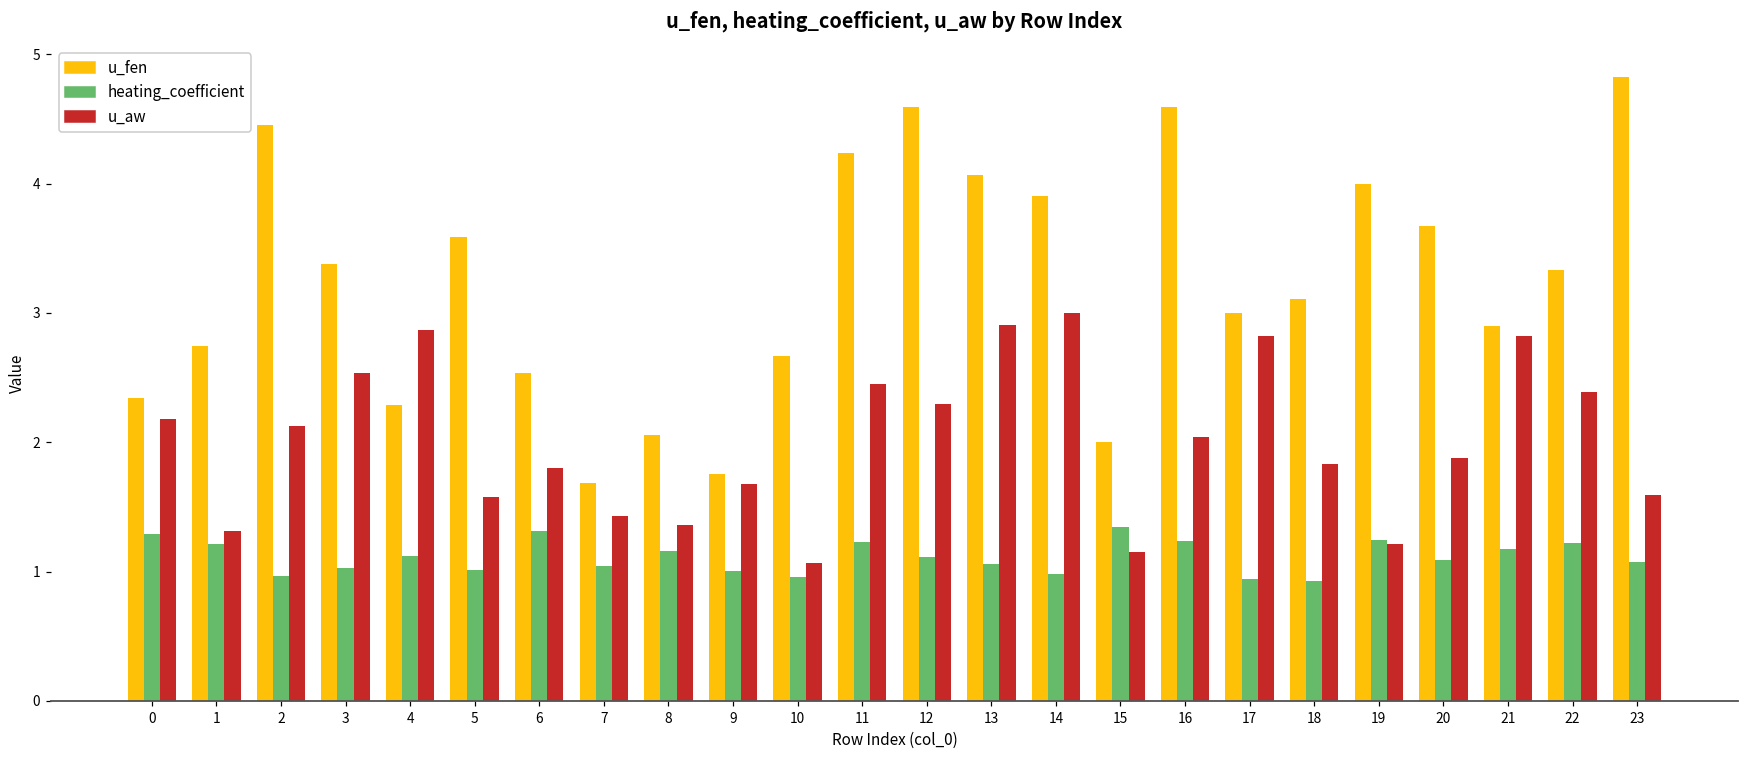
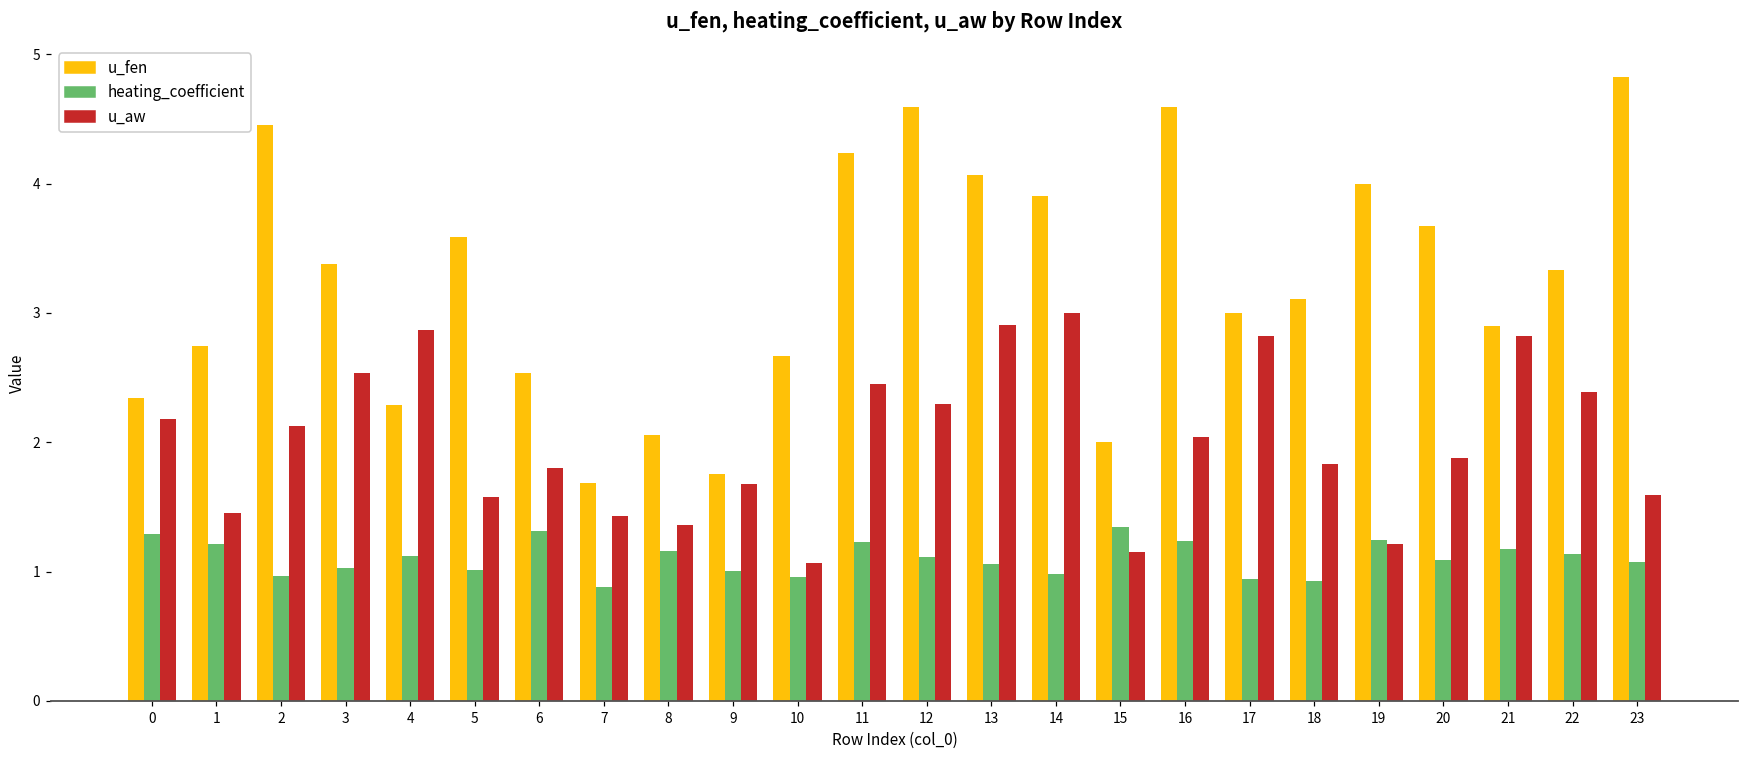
  {
    "u_fen": {
      "0": 2.34,
      "1": 2.74,
      "2": 4.45,
      "3": 3.38,
      "4": 2.29,
      "5": 3.59,
      "6": 2.54,
      "7": 1.68,
      "8": 2.06,
      "9": 1.75,
      "10": 2.67,
      "11": 4.24,
      "12": 4.59,
      "13": 4.06,
      "14": 3.90,
      "15": 2.00,
      "16": 4.59,
      "17": 3.00,
      "18": 3.11,
      "19": 3.99,
      "20": 3.67,
      "21": 2.90,
      "22": 3.33,
      "23": 4.82
    },
    "heating_coefficient": {
      "0": 1.29,
      "1": 1.21,
      "2": 0.97,
      "3": 1.03,
      "4": 1.12,
      "5": 1.01,
      "6": 1.32,
-     "7": 1.04,
+     "7": 0.88,
      "8": 1.16,
      "9": 1.01,
      "10": 0.96,
      "11": 1.23,
      "12": 1.11,
      "13": 1.06,
      "14": 0.98,
      "15": 1.35,
      "16": 1.24,
      "17": 0.94,
      "18": 0.93,
      "19": 1.25,
      "20": 1.09,
      "21": 1.18,
-     "22": 1.22,
+     "22": 1.14,
      "23": 1.07
    },
    "u_aw": {
      "0": 2.18,
-     "1": 1.31,
+     "1": 1.46,
      "2": 2.13,
      "3": 2.53,
      "4": 2.86,
      "5": 1.58,
      "6": 1.80,
      "7": 1.43,
      "8": 1.36,
      "9": 1.68,
      "10": 1.07,
      "11": 2.45,
      "12": 2.29,
      "13": 2.91,
      "14": 3.00,
      "15": 1.15,
      "16": 2.04,
      "17": 2.82,
      "18": 1.83,
      "19": 1.21,
      "20": 1.88,
      "21": 2.82,
      "22": 2.39,
      "23": 1.59
    }
  }
